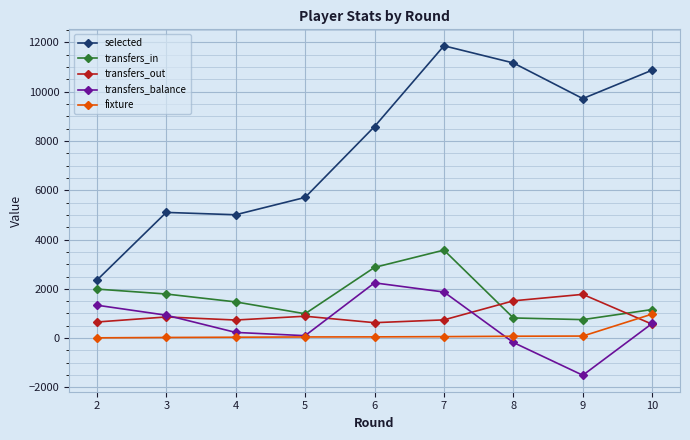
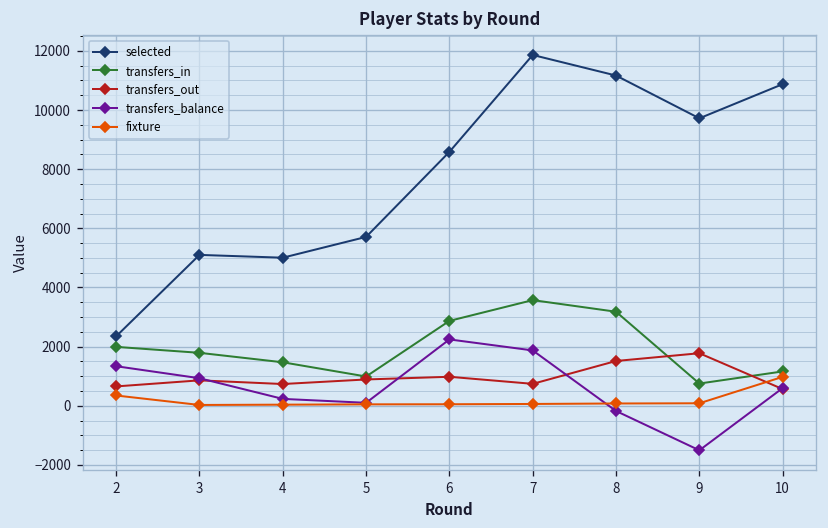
  {
    "selected": {
      "2": 2300,
      "3": 5100,
      "4": 5000,
      "5": 5700,
      "6": 8600,
      "7": 11900,
      "8": 11200,
      "9": 9700,
      "10": 10900
    },
    "transfers_in": {
      "2": 2000,
      "3": 1800,
      "4": 1500,
      "6": 2900,
      "7": 3600,
-     "8": 800,
+     "8": 3200,
      "9": 800,
      "10": 1200
    },
    "transfers_out": {
      "2": 700,
      "4": 700,
-     "6": 600,
+     "6": 1000,
      "7": 700,
      "8": 1500,
      "9": 1800
    },
    "transfers_balance": {
      "2": 1300,
      "4": 200,
      "6": 2200,
      "7": 1900,
      "8": -200,
      "9": -1500
    },
    "fixture": {
-     "2": 0,
+     "2": 300,
      "3": 0,
      "4": 0,
      "6": 100,
      "7": 100,
      "8": 100,
      "9": 100,
      "10": 1000
    }
  }
